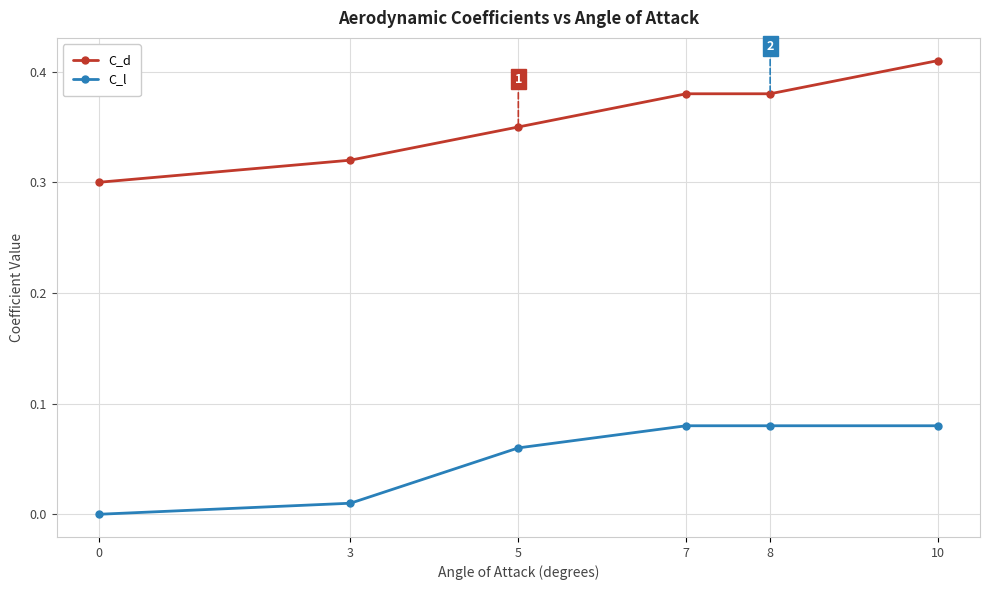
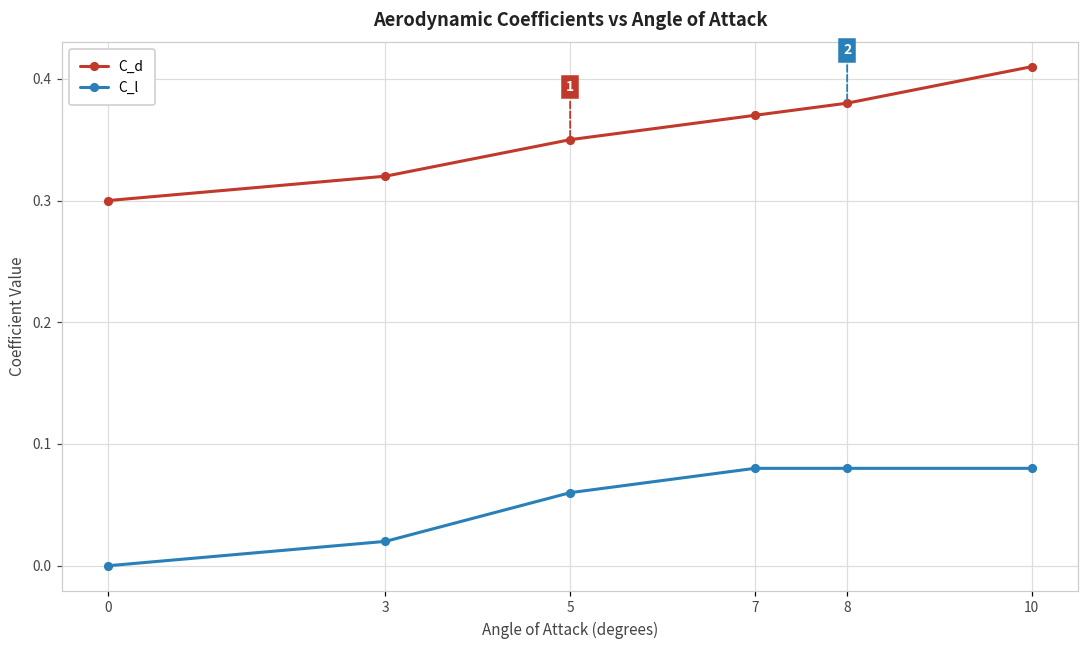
  {
    "C_d": {
      "0": 0.30,
      "3": 0.32,
      "5": 0.35,
-     "7": 0.38,
+     "7": 0.37,
      "10": 0.41
    },
    "C_l": {
      "0": 0.00,
-     "3": 0.01,
+     "3": 0.02,
      "5": 0.06,
      "7": 0.08,
      "8": 0.08,
      "10": 0.08
    }
  }
